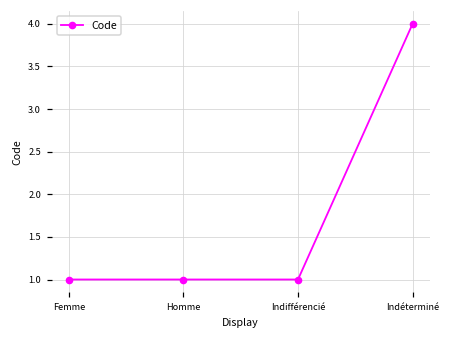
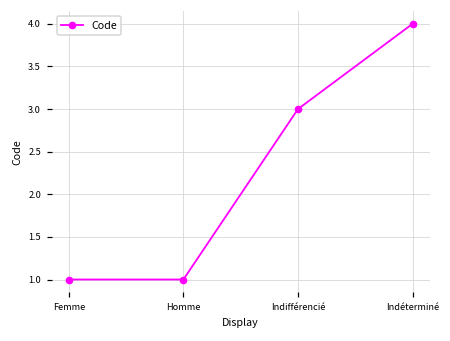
  {
    "Femme": 1,
    "Homme": 1,
-   "Indifférencié": 1,
+   "Indifférencié": 3,
    "Indéterminé": 4
  }
